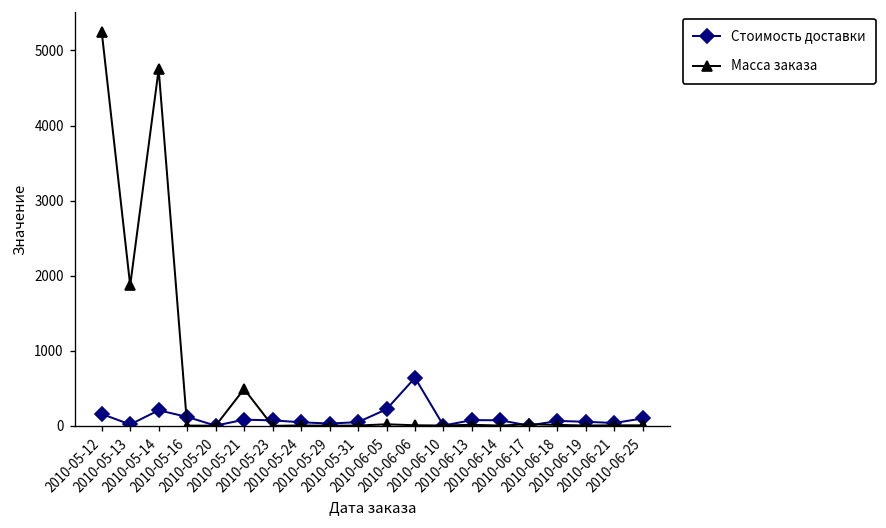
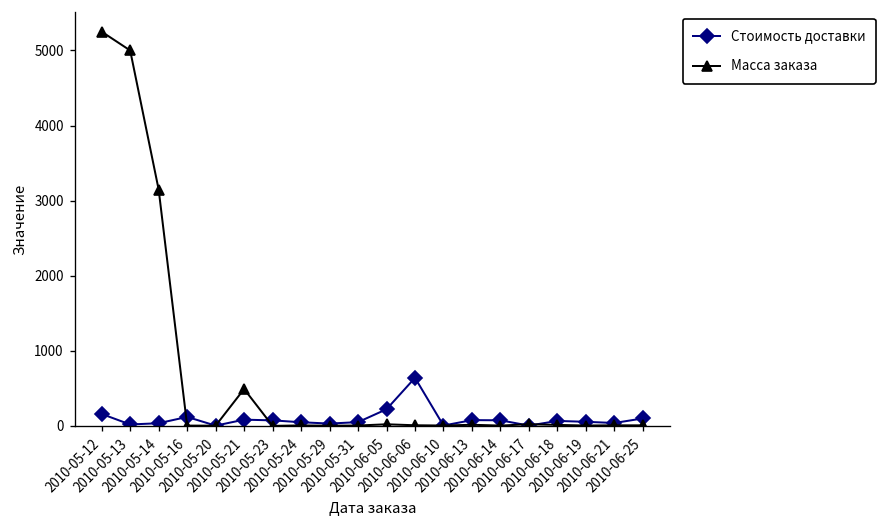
  {
    "Стоимость доставки": {
      "2010-05-12": 200,
      "2010-05-13": 0,
-     "2010-05-14": 200,
+     "2010-05-14": 0,
      "2010-05-16": 100,
      "2010-05-21": 100,
      "2010-05-23": 100,
      "2010-05-24": 0,
      "2010-05-31": 100,
      "2010-06-05": 200,
      "2010-06-06": 600,
      "2010-06-13": 100,
      "2010-06-14": 100,
      "2010-06-18": 100,
      "2010-06-19": 100,
      "2010-06-25": 100
    },
    "Масса заказа": {
      "2010-05-12": 5300,
-     "2010-05-13": 1900,
-     "2010-05-14": 4800,
+     "2010-05-13": 5000,
+     "2010-05-14": 3100,
      "2010-05-16": 0,
      "2010-05-21": 500,
      "2010-05-23": 0,
      "2010-05-24": 0,
      "2010-05-31": 0,
      "2010-06-05": 0,
      "2010-06-06": 0,
      "2010-06-13": 0,
      "2010-06-14": 0,
      "2010-06-18": 0,
      "2010-06-19": 0,
      "2010-06-25": 0
    }
  }
